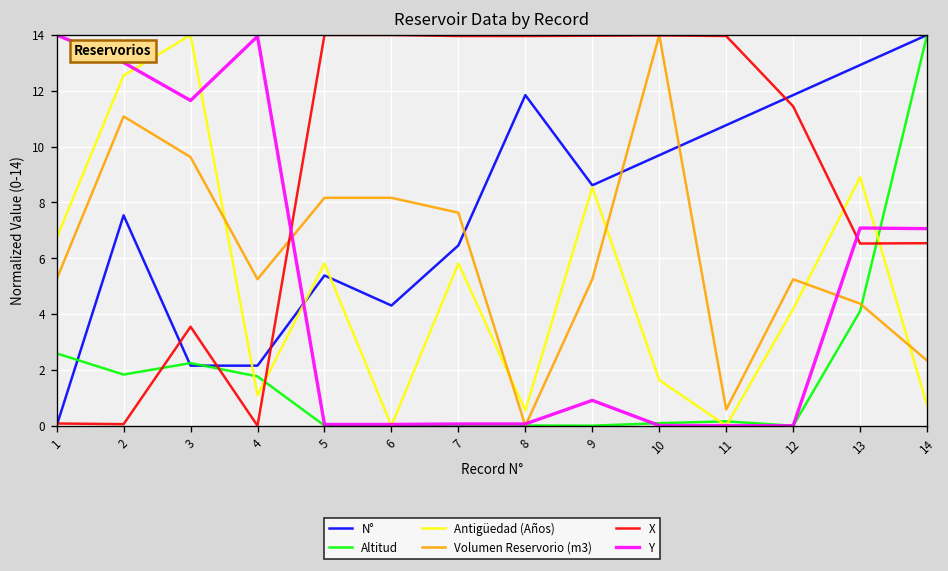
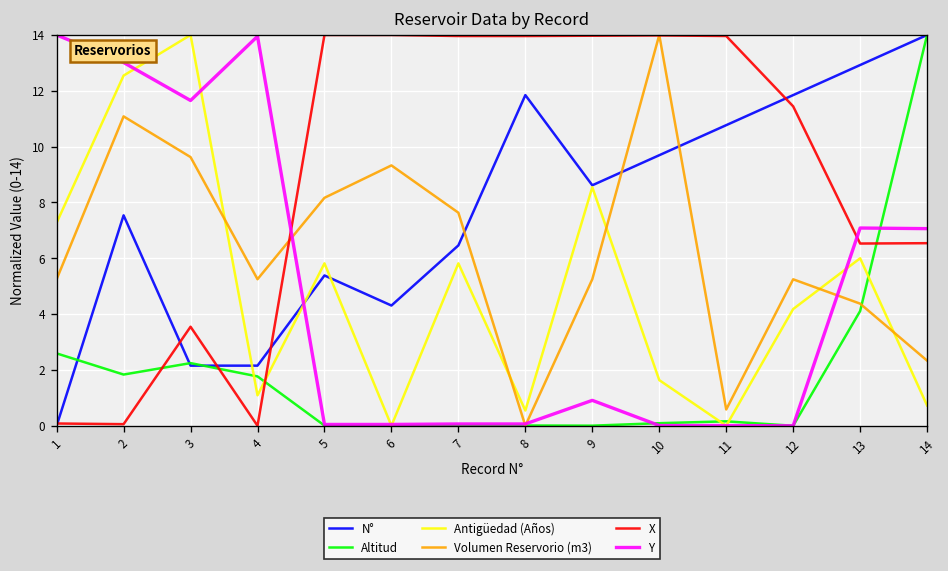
  {
    "N°": {
      "2": 7.5,
      "4": 2.2,
      "5": 5.4,
      "6": 4.3,
      "7": 6.5,
      "8": 11.8,
      "10": 9.7,
      "11": 10.8,
      "12": 11.8,
      "13": 12.9
    },
    "Altitud": {
      "1": 2.6,
      "2": 1.8,
      "4": 1.8,
      "9": 0.0,
      "11": 0.2,
      "13": 4.1
    },
    "Antigüedad (Años)": {
-     "1": 6.7,
+     "1": 7.3,
      "2": 12.5,
      "3": 14.0,
      "4": 1.1,
      "5": 5.8,
      "7": 5.8,
      "8": 0.5,
      "10": 1.6,
      "12": 4.2,
-     "13": 8.9,
+     "13": 6.0,
      "14": 0.7
    },
    "Volumen Reservorio (m3)": {
      "1": 5.3,
      "2": 11.1,
      "3": 9.6,
      "4": 5.3,
      "5": 8.2,
-     "6": 8.2,
+     "6": 9.3,
      "7": 7.6,
      "9": 5.3,
      "11": 0.6,
      "12": 5.2,
      "13": 4.4,
      "14": 2.3
    },
    "X": {
      "2": 0.1,
      "3": 3.5,
      "4": 0.0,
      "5": 14.0,
      "6": 14.0,
      "7": 14.0,
      "8": 14.0,
      "9": 14.0,
      "11": 14.0,
      "12": 11.4,
      "13": 6.5,
      "14": 6.5
    },
    "Y": {
      "1": 14.0,
      "2": 13.0,
      "3": 11.7,
      "4": 14.0,
      "9": 0.9,
      "13": 7.1,
      "14": 7.1
    }
  }
